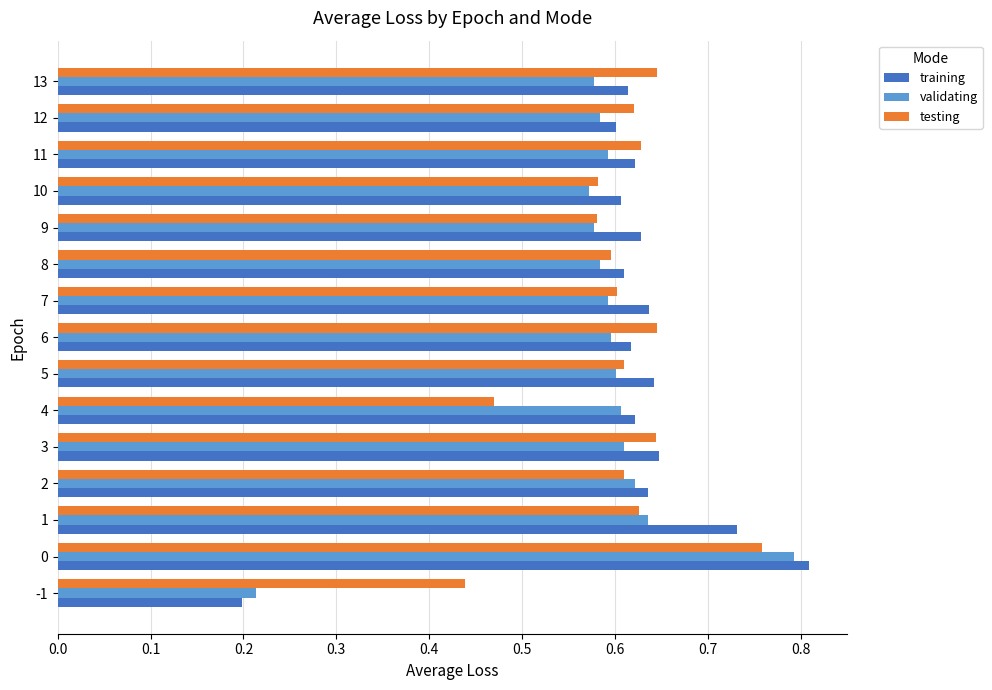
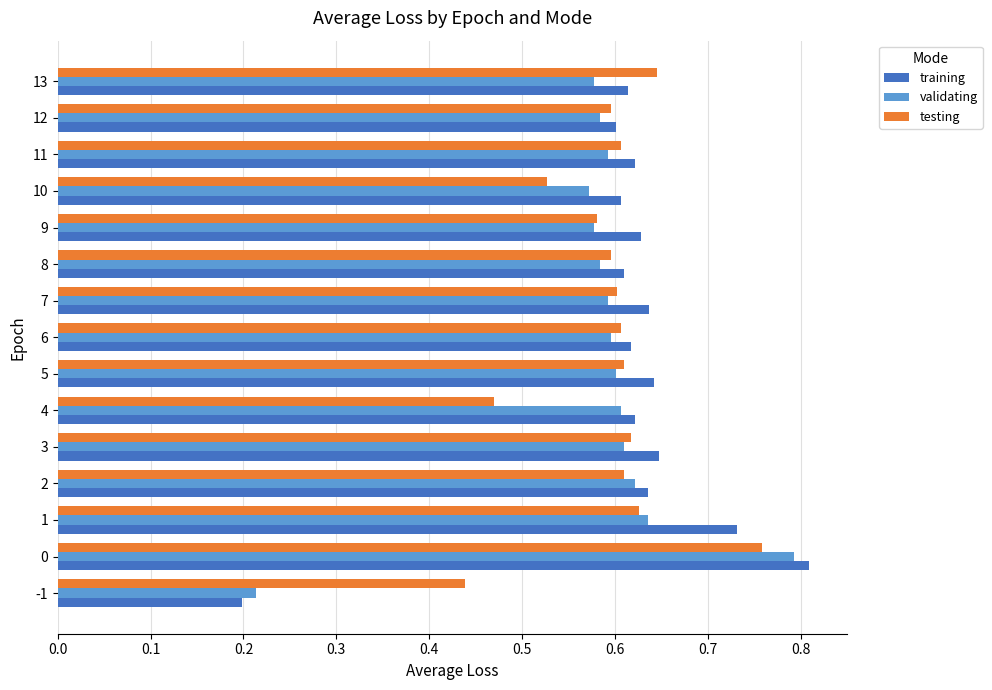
  {
    "testing": {
      "13": 0.64,
-     "12": 0.62,
-     "11": 0.63,
-     "10": 0.58,
+     "12": 0.60,
+     "11": 0.61,
+     "10": 0.53,
      "9": 0.58,
      "8": 0.60,
      "7": 0.60,
-     "6": 0.65,
+     "6": 0.61,
      "5": 0.61,
      "4": 0.47,
-     "3": 0.64,
+     "3": 0.62,
      "2": 0.61,
      "1": 0.63,
      "0": 0.76,
      "-1": 0.44
    }
  }
